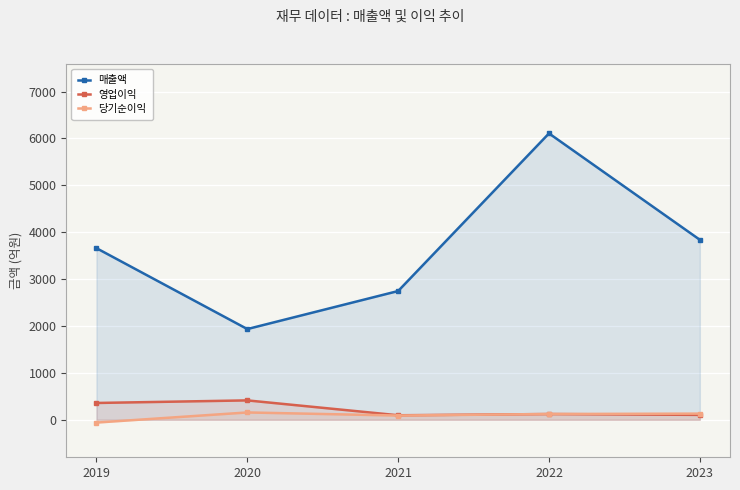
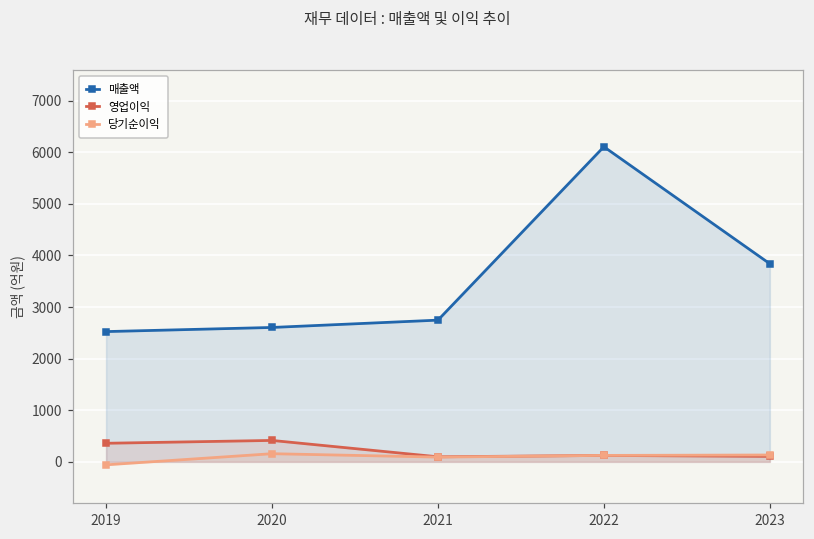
  {
    "매출액": {
-     "2019": 3700,
-     "2020": 1900,
+     "2019": 2500,
+     "2020": 2600,
      "2021": 2700,
      "2022": 6100,
      "2023": 3800
    },
    "영업이익": {
      "2019": 400,
      "2020": 400
    }
  }
